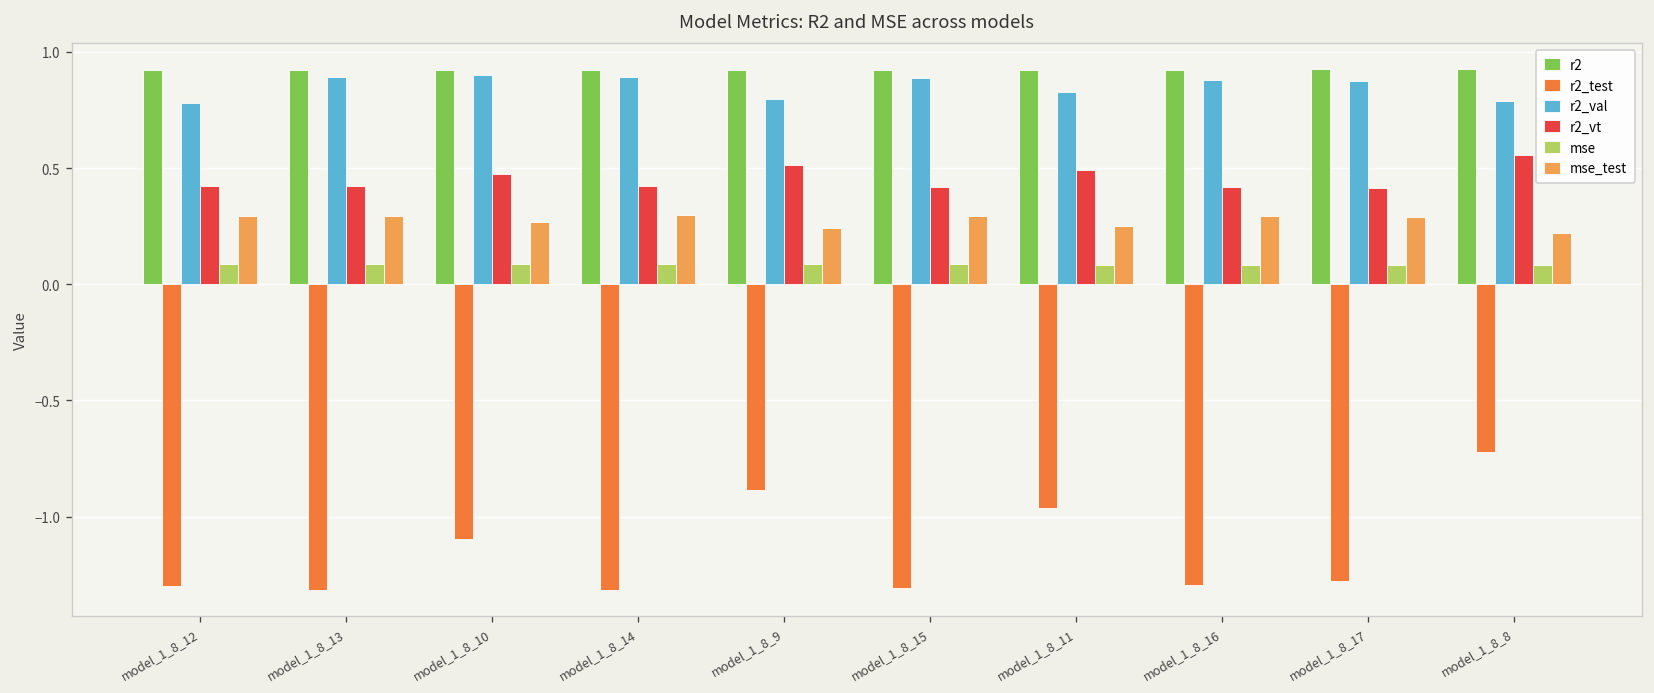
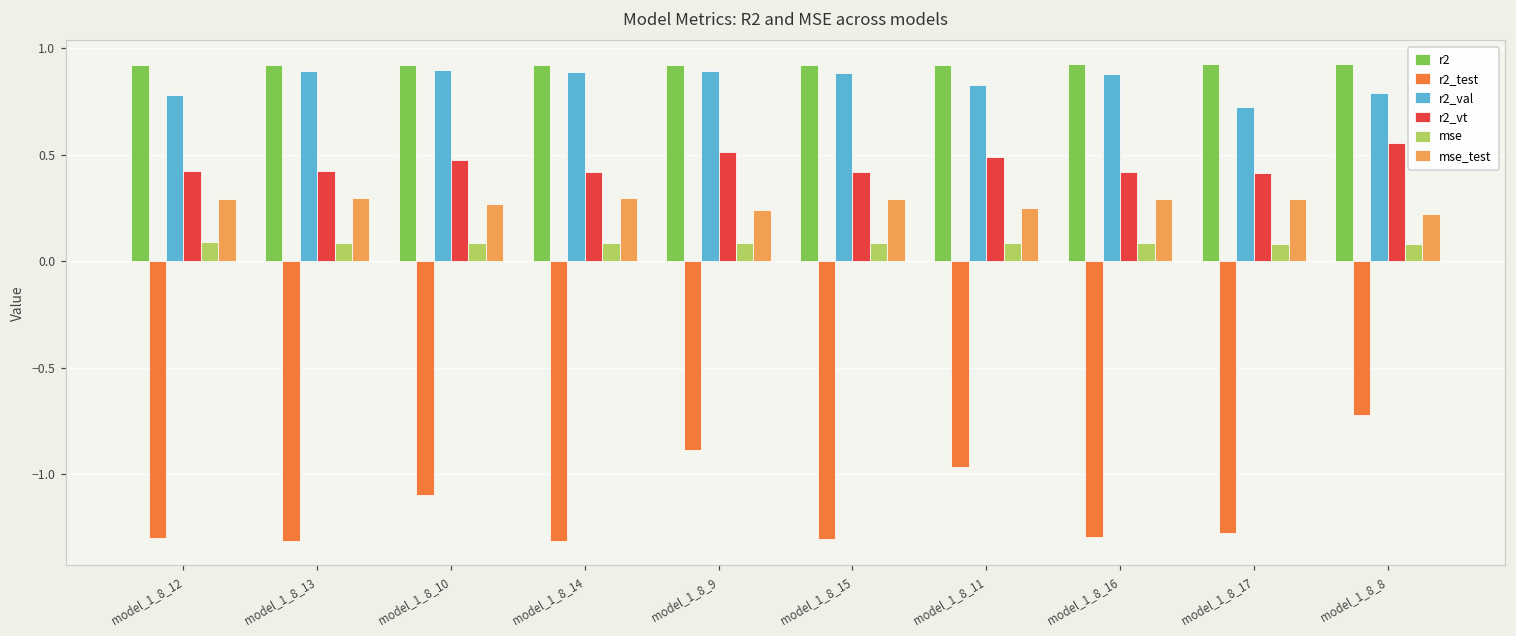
  {
    "r2_val": {
      "model_1_8_12": 0.78,
      "model_1_8_13": 0.89,
      "model_1_8_10": 0.90,
      "model_1_8_14": 0.89,
-     "model_1_8_9": 0.80,
+     "model_1_8_9": 0.89,
      "model_1_8_15": 0.89,
      "model_1_8_11": 0.83,
      "model_1_8_16": 0.88,
-     "model_1_8_17": 0.87,
+     "model_1_8_17": 0.73,
      "model_1_8_8": 0.79
    }
  }
